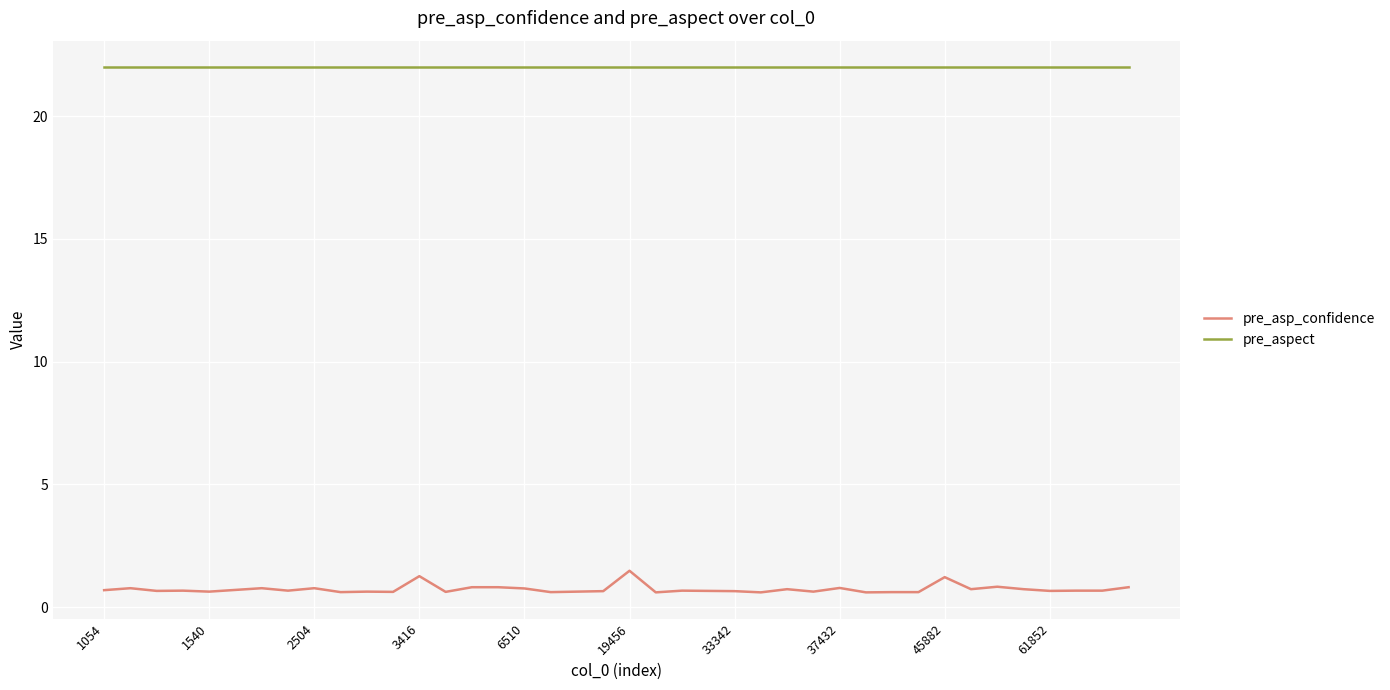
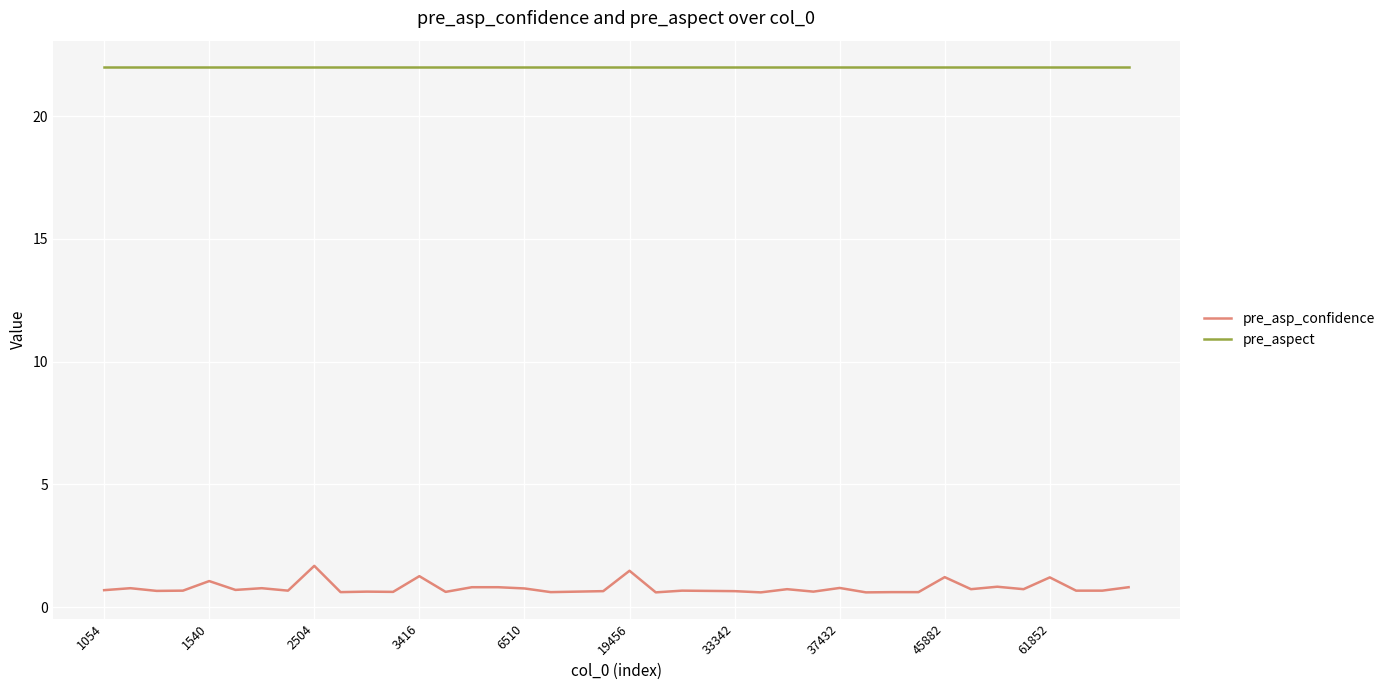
  {
    "pre_asp_confidence": {
      "1054": 0.7,
-     "1540": 0.6,
-     "2504": 0.8,
+     "1540": 1.1,
+     "2504": 1.7,
      "3416": 1.3,
      "6510": 0.8,
      "19456": 1.5,
      "33342": 0.7,
      "37432": 0.8,
      "45882": 1.2,
-     "61852": 0.7
+     "61852": 1.2
    },
    "pre_aspect": {
      "1054": 22.0,
      "1540": 22.0,
      "2504": 22.0,
      "3416": 22.0,
      "6510": 22.0,
      "19456": 22.0,
      "33342": 22.0,
      "37432": 22.0,
      "45882": 22.0,
      "61852": 22.0
    }
  }
